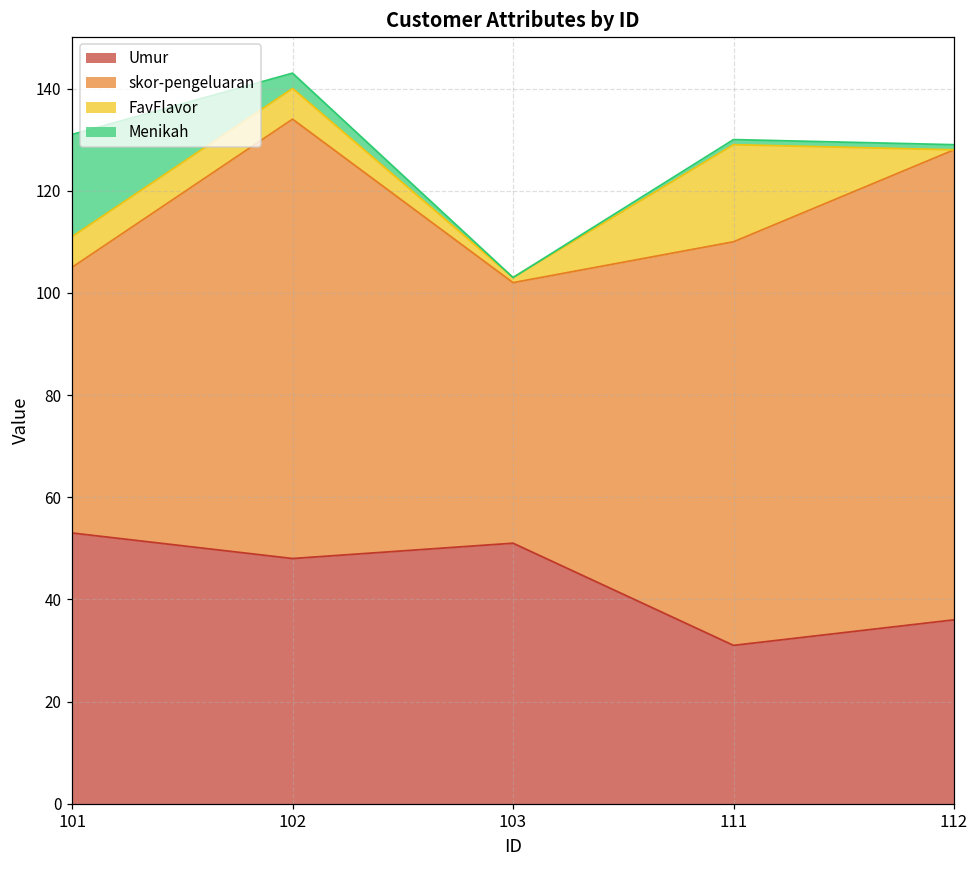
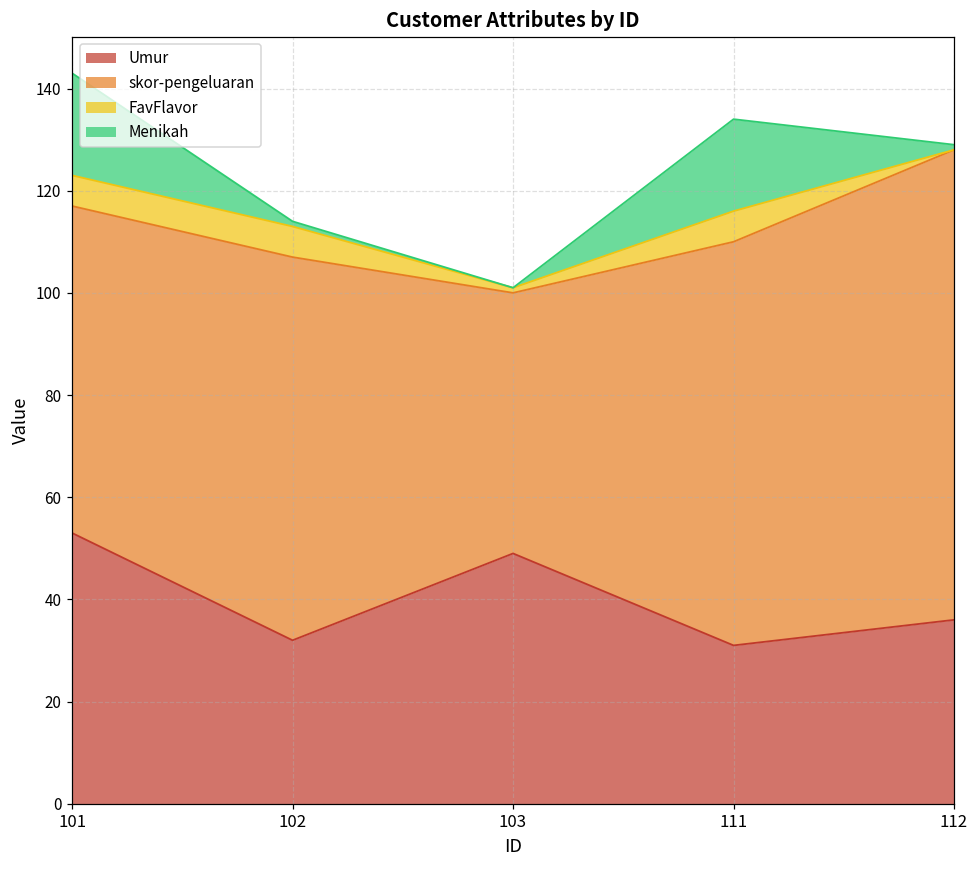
  {
    "Umur": {
      "101": 53,
-     "102": 48,
-     "103": 51,
+     "102": 32,
+     "103": 49,
      "111": 31,
      "112": 36
    },
    "skor-pengeluaran": {
-     "101": 52,
-     "102": 86,
+     "101": 64,
+     "102": 75,
      "103": 51,
      "111": 79
    },
    "FavFlavor": {
      "101": 6,
      "102": 6,
-     "111": 19
+     "111": 6
    },
    "Menikah": {
      "101": 20,
-     "102": 3,
-     "111": 1,
+     "102": 1,
+     "111": 18,
      "112": 1
    }
  }
